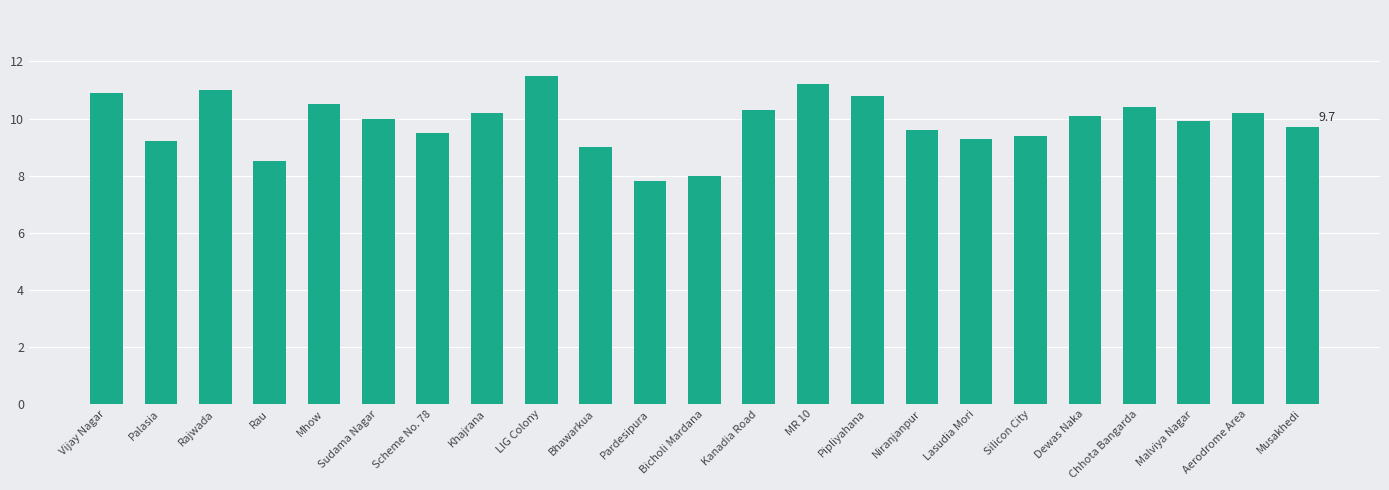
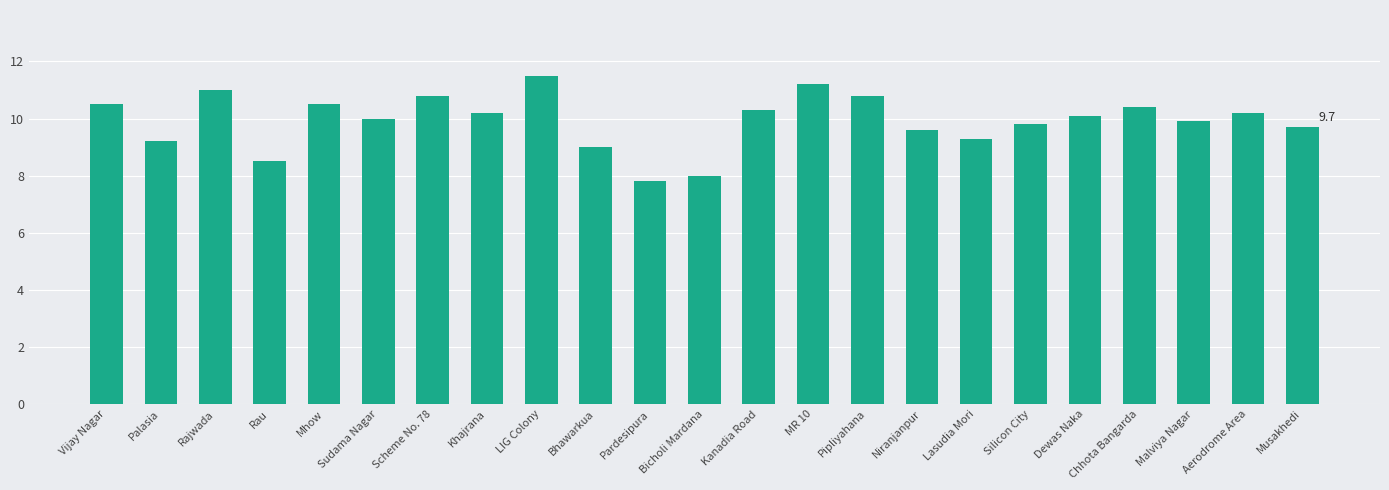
  {
-   "Vijay Nagar": 10.9,
+   "Vijay Nagar": 10.5,
    "Palasia": 9.2,
    "Rajwada": 11.0,
    "Rau": 8.5,
    "Mhow": 10.5,
    "Sudama Nagar": 10.0,
-   "Scheme No. 78": 9.5,
+   "Scheme No. 78": 10.8,
    "Khajrana": 10.2,
    "LIG Colony": 11.5,
    "Bhawarkua": 9.0,
    "Pardesipura": 7.8,
    "Bicholi Mardana": 8.0,
    "Kanadia Road": 10.3,
    "MR 10": 11.2,
    "Pipliyahana": 10.8,
    "Niranjanpur": 9.6,
    "Lasudia Mori": 9.3,
-   "Silicon City": 9.4,
+   "Silicon City": 9.8,
    "Dewas Naka": 10.1,
    "Chhota Bangarda": 10.4,
    "Malviya Nagar": 9.9,
    "Aerodrome Area": 10.2
  }
